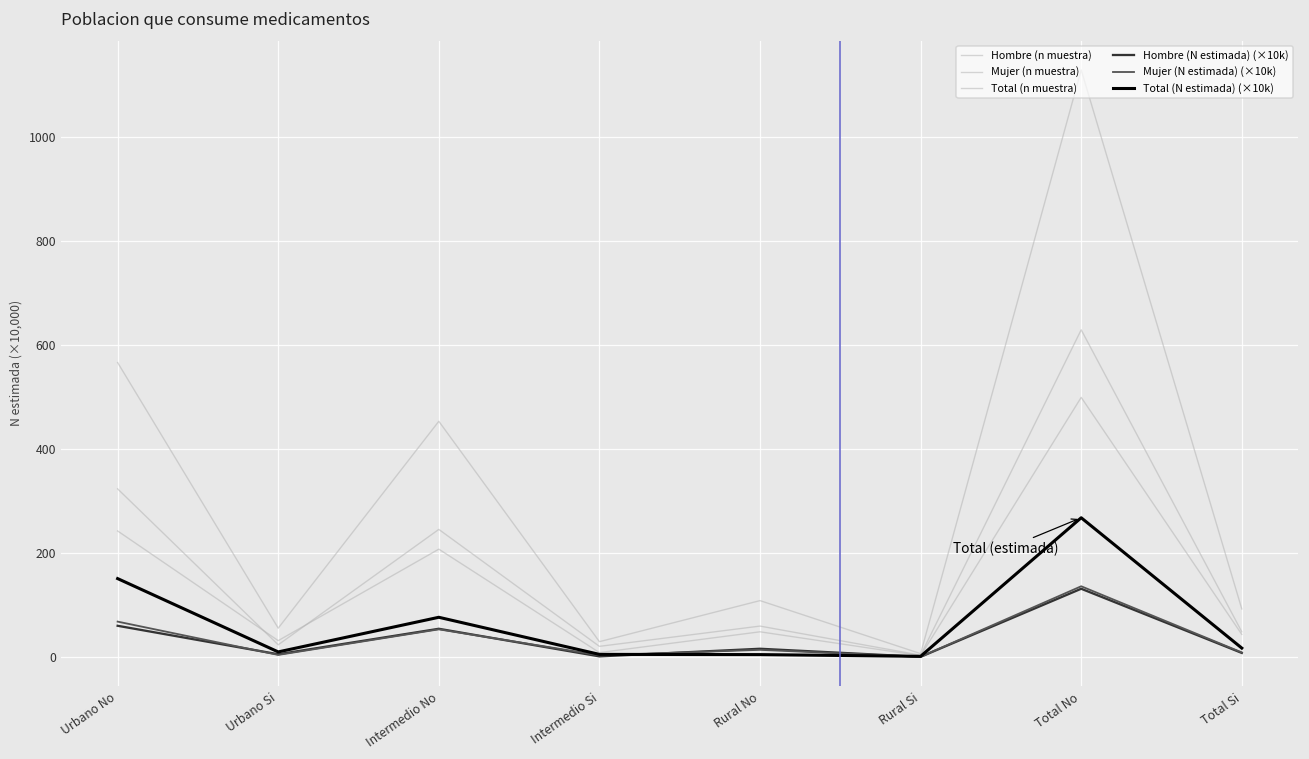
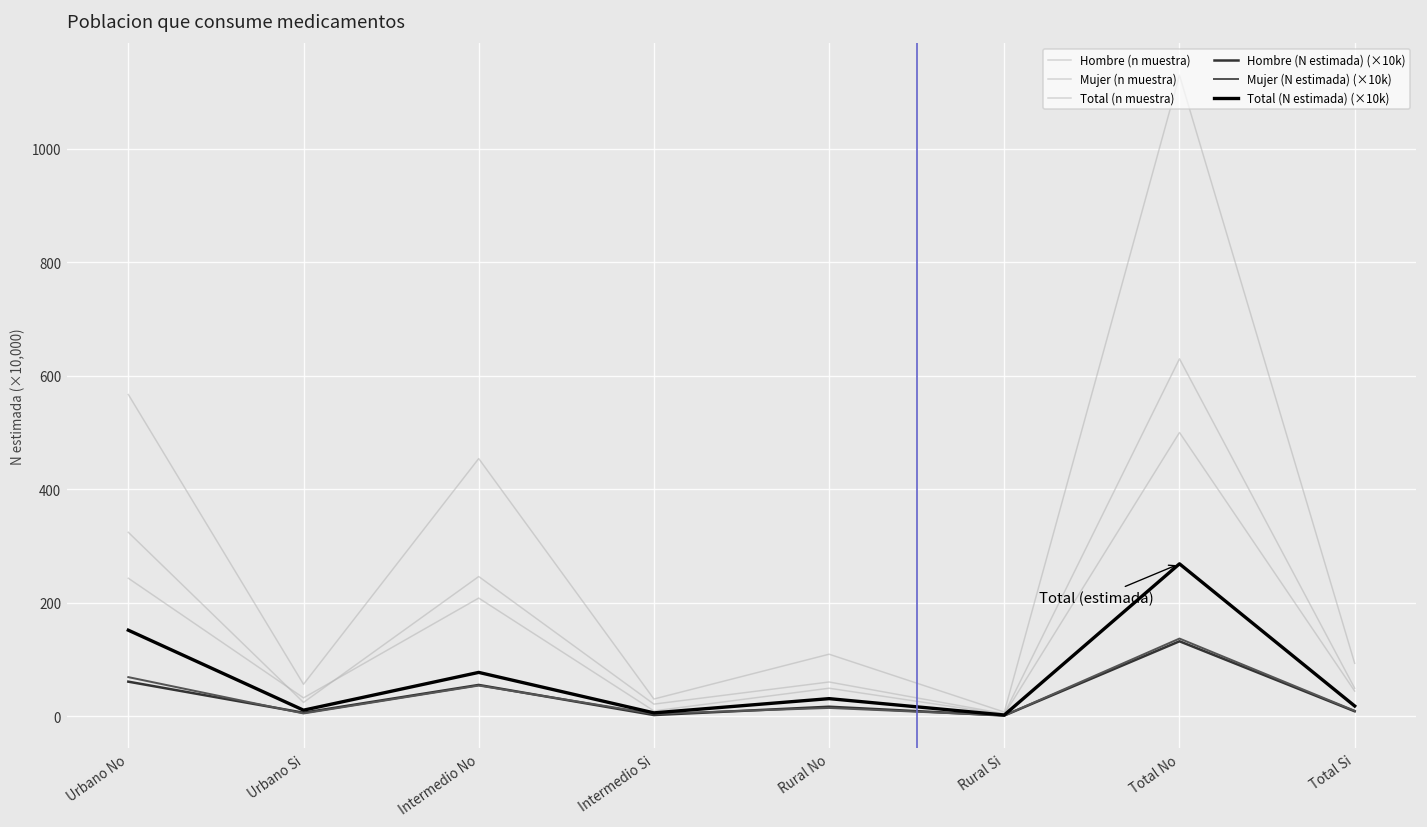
  {
    "Total (N estimada) (×10k)": {
      "Urbano No": 150,
      "Intermedio No": 80,
-     "Rural No": 10,
+     "Rural No": 30,
      "Total No": 270,
      "Total Si": 20
    }
  }
